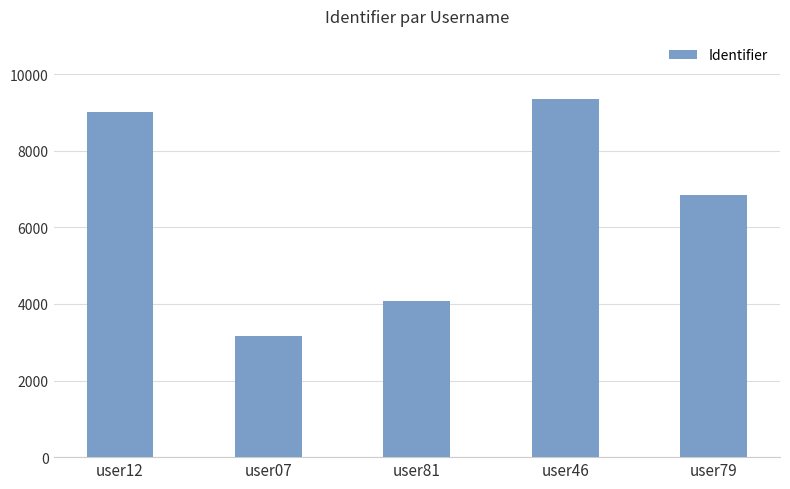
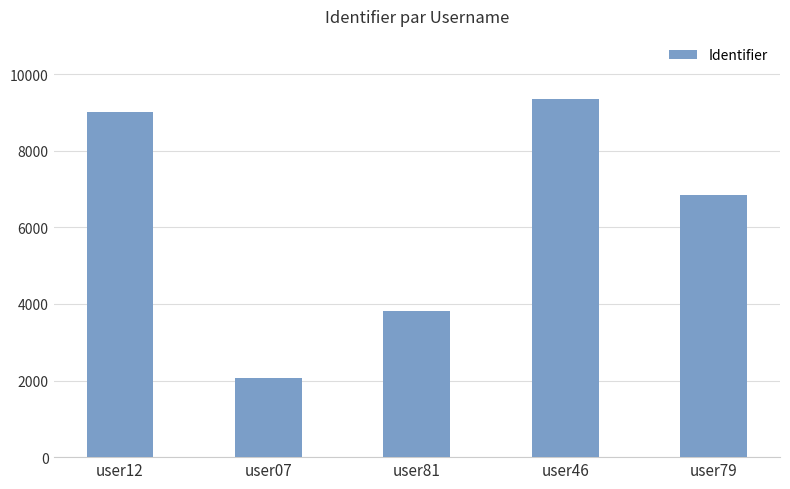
  {
    "user12": 9000,
-   "user07": 3200,
-   "user81": 4100,
+   "user07": 2100,
+   "user81": 3800,
    "user46": 9300,
    "user79": 6800
  }
